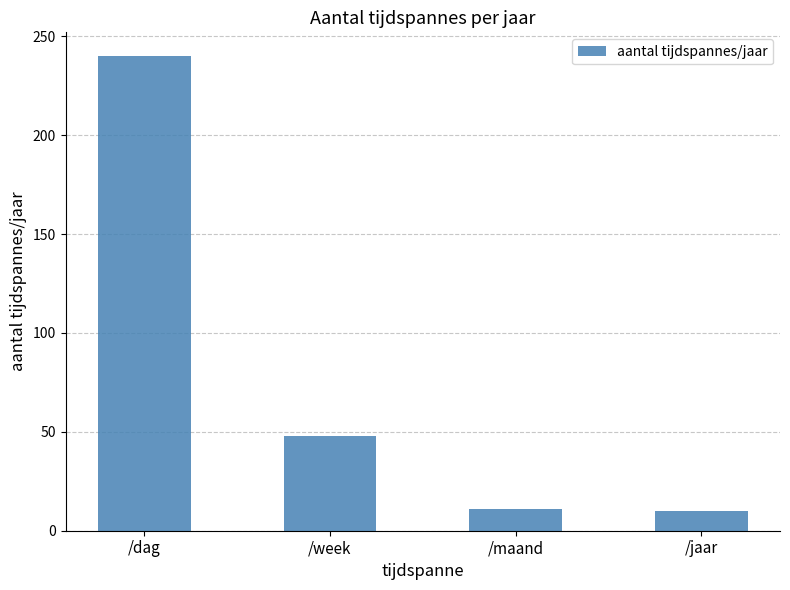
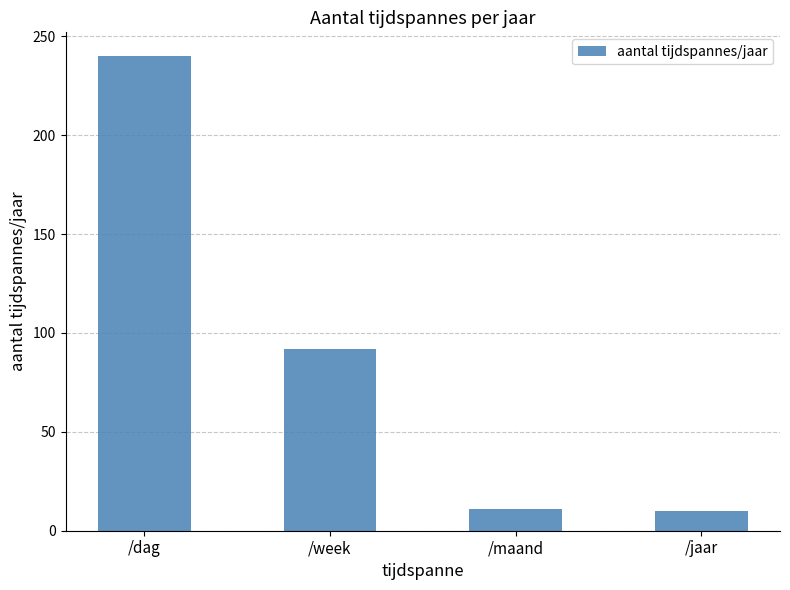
  {
    "/dag": 240,
-   "/week": 48,
+   "/week": 92,
    "/maand": 11,
    "/jaar": 10
  }
